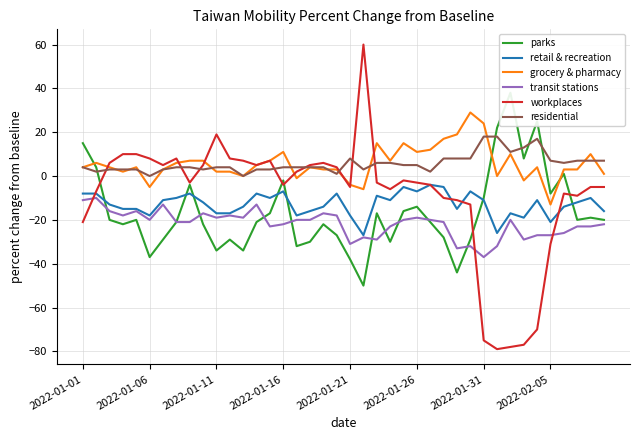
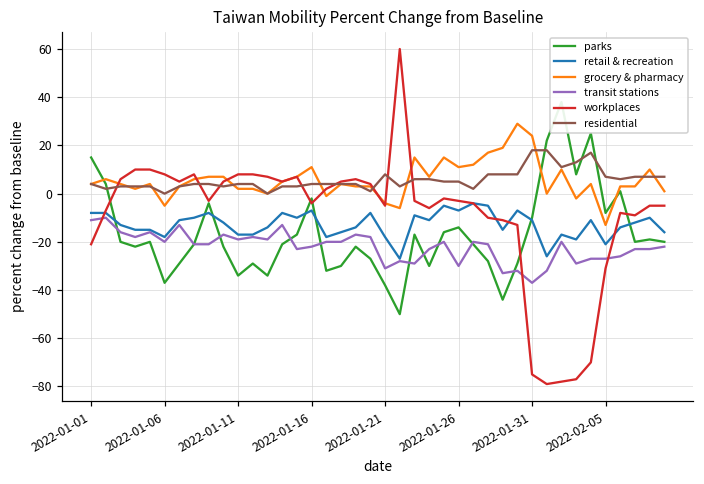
  {
    "parks": {
      "2022-01-01": 15,
      "2022-01-06": -37,
      "2022-01-11": -34,
      "2022-01-16": -2,
      "2022-01-21": -38,
      "2022-01-26": -14,
      "2022-02-05": -8
    },
    "retail & recreation": {
      "2022-01-01": -8,
      "2022-01-06": -18,
      "2022-01-11": -17,
      "2022-01-16": -7,
      "2022-01-21": -18,
      "2022-01-26": -7,
      "2022-02-05": -21
    },
    "grocery & pharmacy": {
      "2022-01-06": -5,
      "2022-01-11": 2,
      "2022-01-16": 11,
      "2022-01-26": 11,
      "2022-01-31": 24,
      "2022-02-05": -13
    },
    "transit stations": {
      "2022-01-01": -11,
      "2022-01-06": -20,
      "2022-01-11": -19,
      "2022-01-16": -22,
      "2022-01-21": -31,
-     "2022-01-26": -19,
+     "2022-01-26": -30,
      "2022-01-31": -37,
      "2022-02-05": -27
    },
    "workplaces": {
      "2022-01-01": -21,
      "2022-01-06": 8,
-     "2022-01-11": 19,
+     "2022-01-11": 8,
      "2022-01-16": -4,
      "2022-01-26": -3,
      "2022-01-31": -75,
      "2022-02-05": -31
    },
    "residential": {
      "2022-01-06": 0,
      "2022-01-11": 4,
      "2022-01-16": 4,
      "2022-01-21": 8,
      "2022-01-26": 5,
      "2022-01-31": 18,
      "2022-02-05": 7
    }
  }
